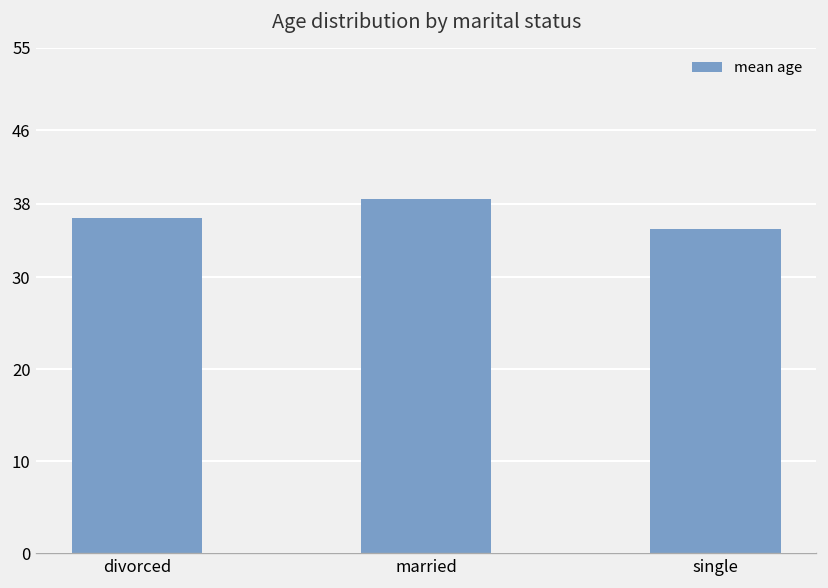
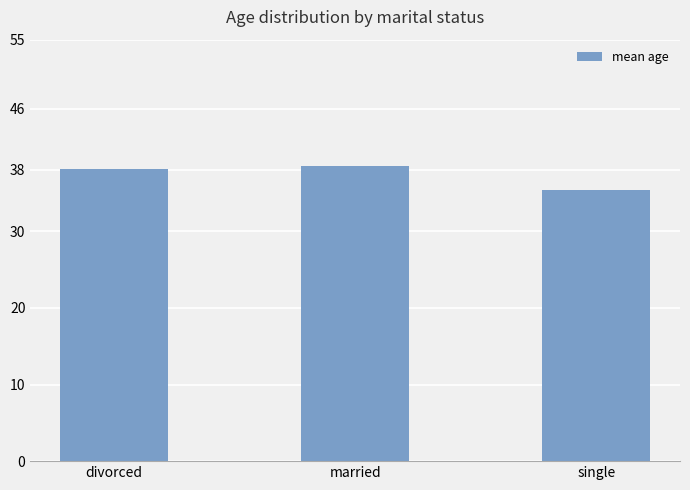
  {
-   "divorced": 36,
+   "divorced": 38,
    "married": 39,
    "single": 35
  }
